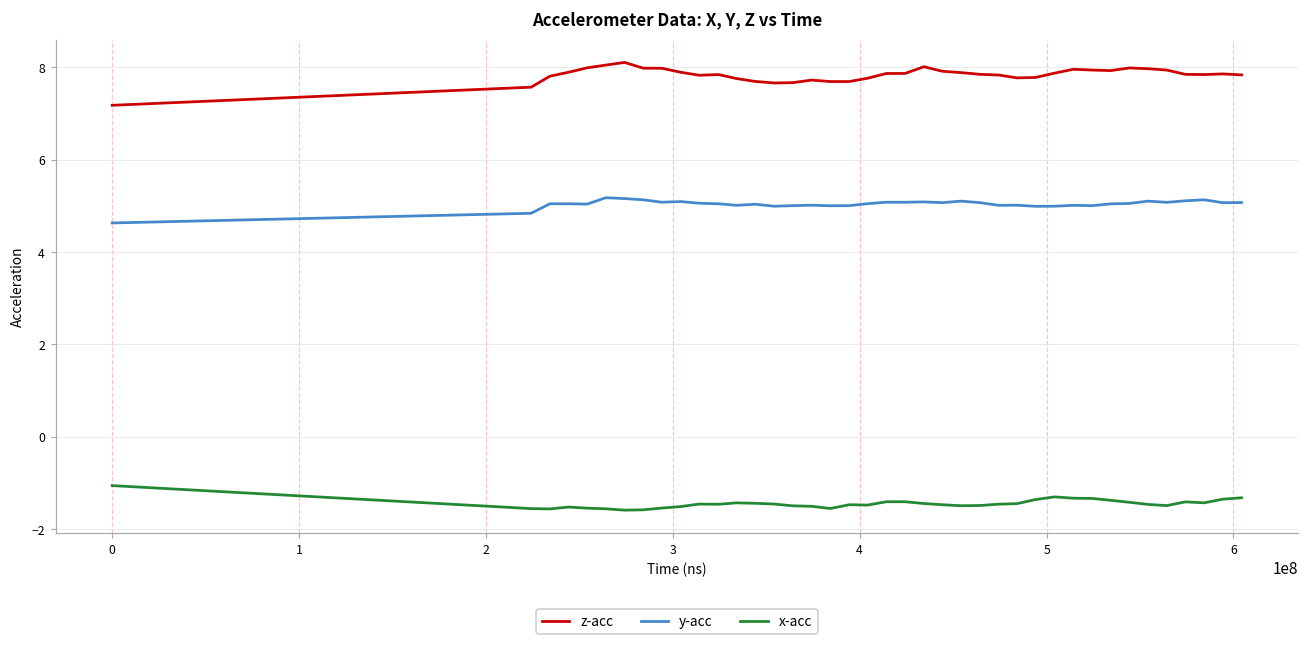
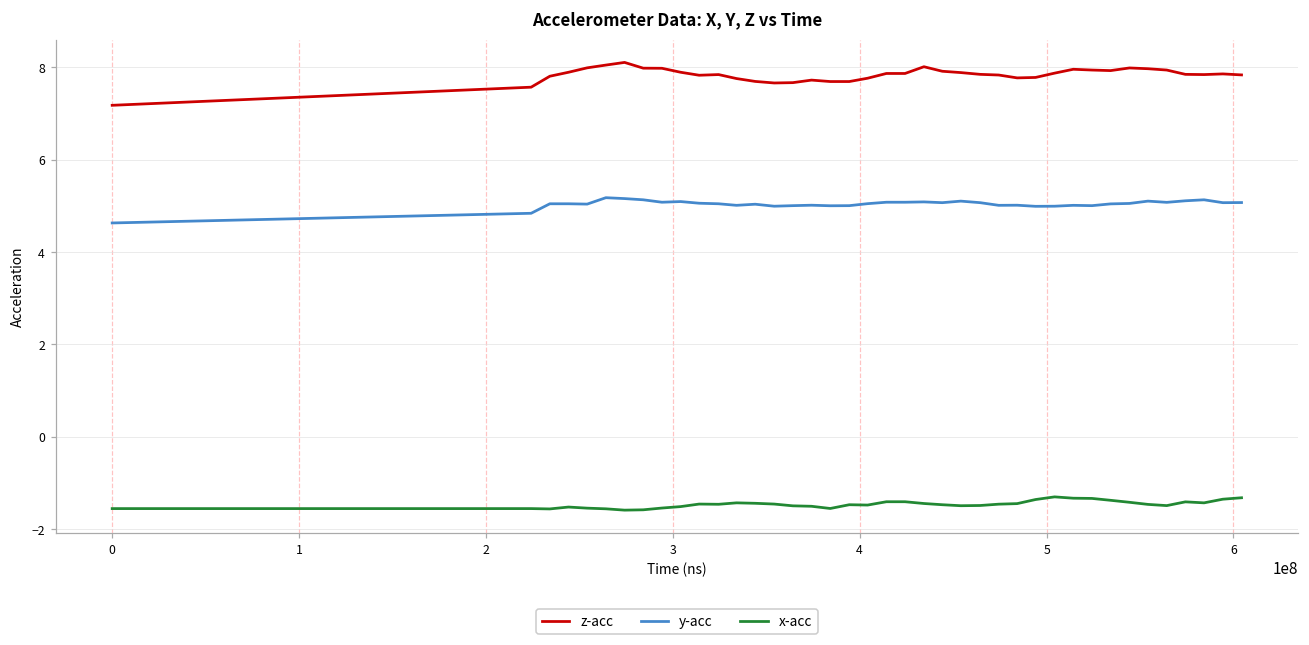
  {
    "z-acc": {
      "0": 7.2
    },
    "y-acc": {
      "0": 4.6
    },
    "x-acc": {
-     "0": -1.1
+     "0": -1.6
    }
  }
